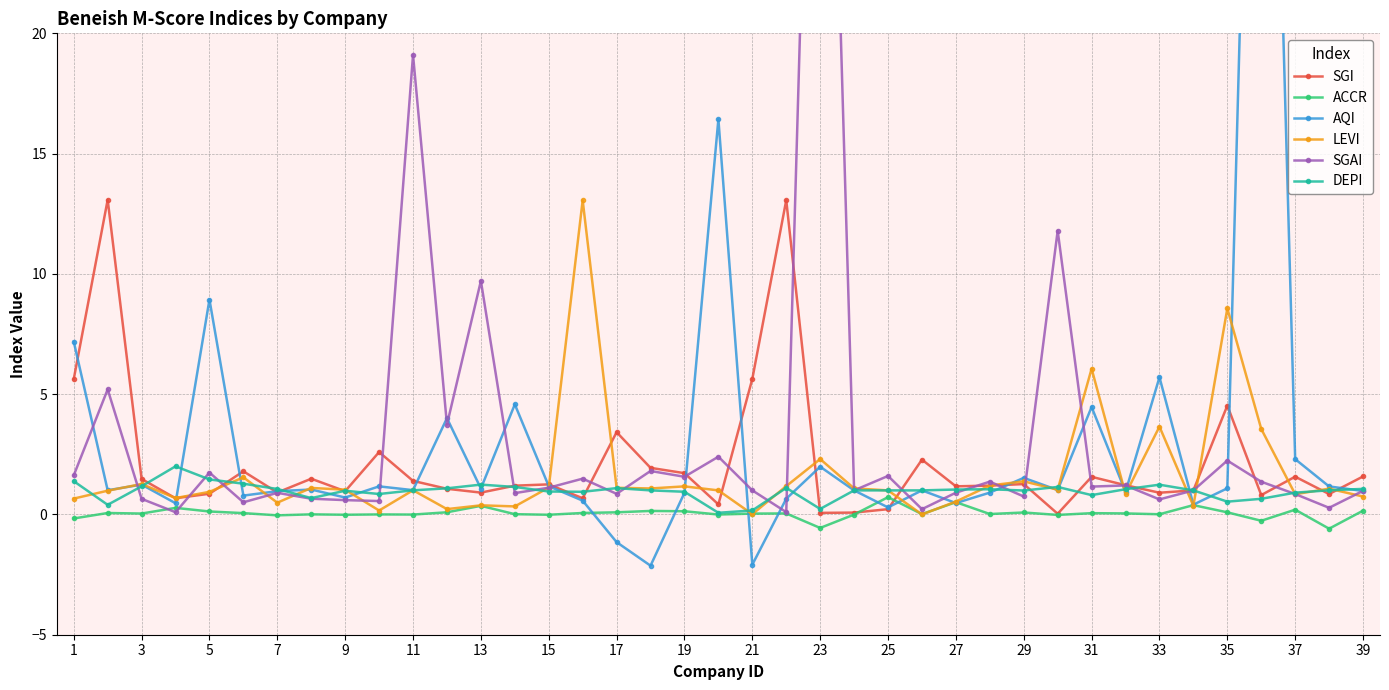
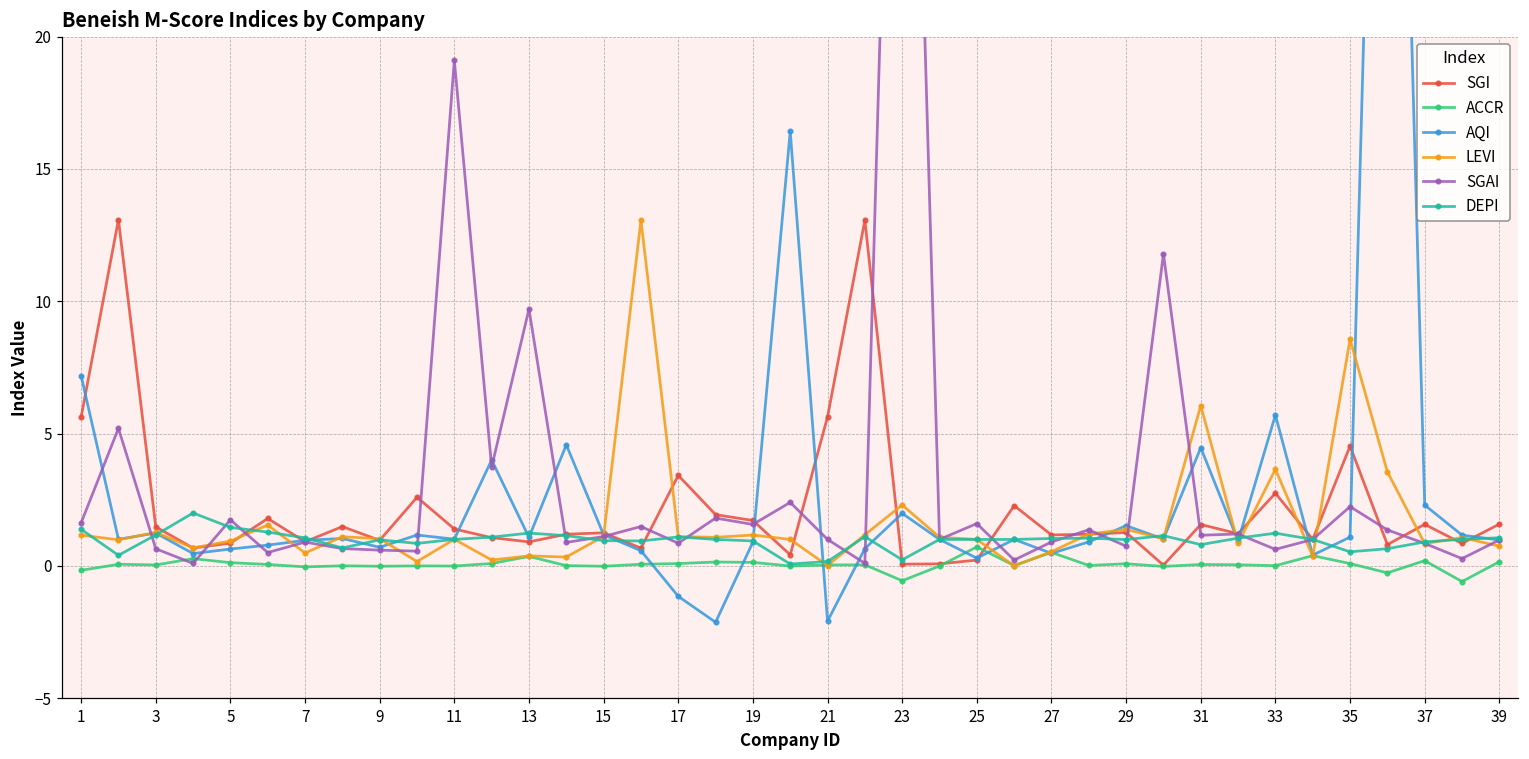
  {
    "SGI": {
      "1": 5.6,
      "3": 1.5,
      "11": 1.4,
      "13": 0.9,
      "17": 3.4,
      "19": 1.7,
      "21": 5.6,
      "23": 0.1,
      "27": 1.2,
      "29": 1.3,
      "31": 1.6,
-     "33": 0.9,
+     "33": 2.7,
      "35": 4.5,
      "37": 1.6,
      "39": 1.6
    },
    "AQI": {
      "1": 7.2,
-     "5": 8.9,
+     "5": 0.6,
      "9": 0.7,
      "13": 1.1,
      "17": -1.2,
      "21": -2.1,
      "23": 2.0,
      "29": 1.5,
      "31": 4.5,
      "33": 5.7,
      "35": 1.1,
      "37": 2.3
    },
    "LEVI": {
-     "1": 0.7,
+     "1": 1.2,
      "7": 0.5,
      "19": 1.2,
      "23": 2.3,
      "29": 1.4,
      "31": 6.1,
      "33": 3.7,
      "35": 8.6,
      "39": 0.7
    },
    "SGAI": {
      "1": 1.6,
      "3": 0.6,
      "5": 1.7,
      "9": 0.6,
      "11": 19.1,
      "13": 9.7,
      "17": 0.9,
      "19": 1.6,
      "21": 1.0,
      "25": 1.6,
      "27": 0.9,
      "29": 0.7,
      "31": 1.2,
      "33": 0.6,
      "35": 2.2
    }
  }
